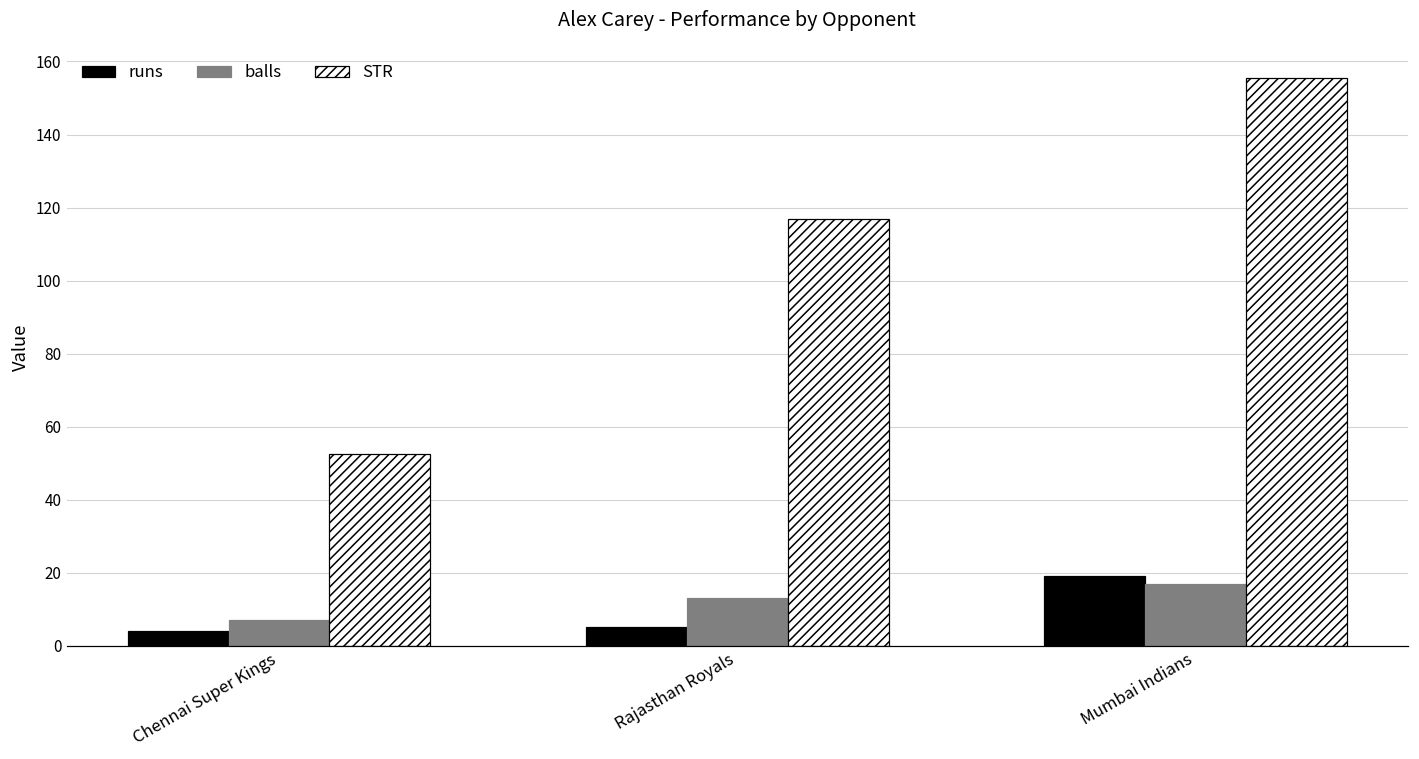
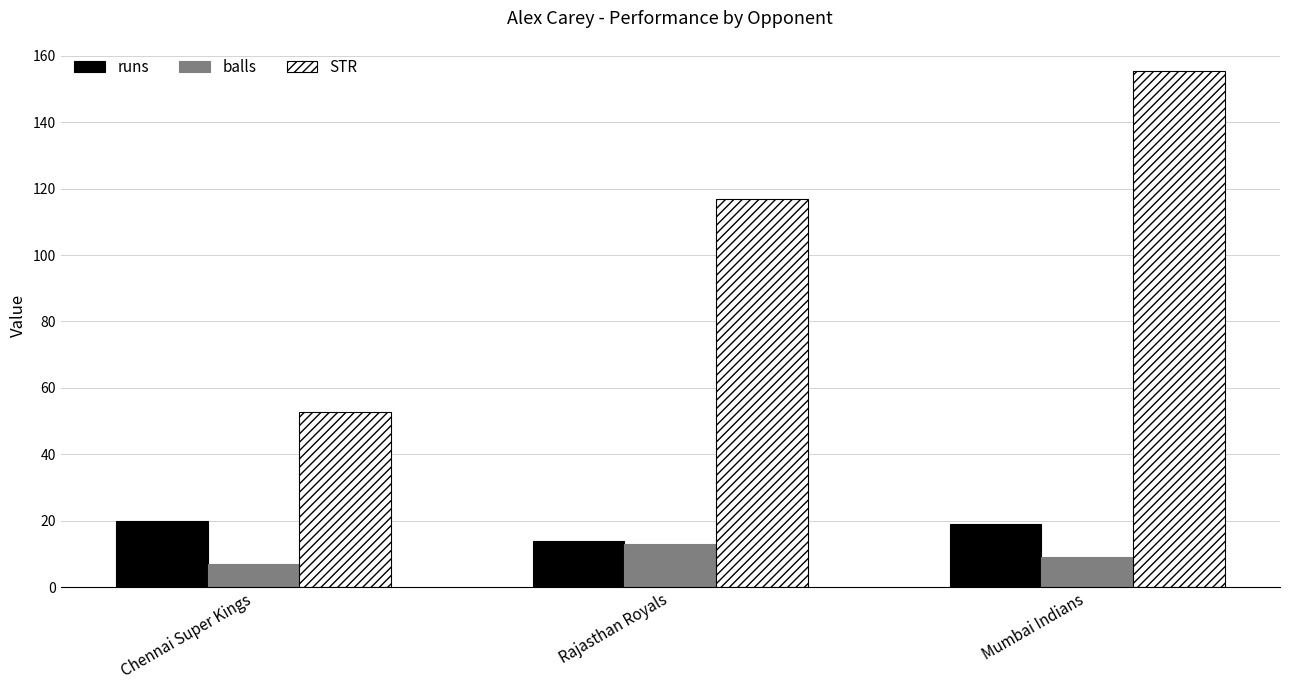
  {
    "runs": {
-     "Chennai Super Kings": 4,
-     "Rajasthan Royals": 5,
+     "Chennai Super Kings": 20,
+     "Rajasthan Royals": 14,
      "Mumbai Indians": 19
    },
    "balls": {
      "Chennai Super Kings": 7,
      "Rajasthan Royals": 13,
-     "Mumbai Indians": 17
+     "Mumbai Indians": 9
    },
    "STR": {
      "Chennai Super Kings": 53,
      "Rajasthan Royals": 117,
      "Mumbai Indians": 156
    }
  }
